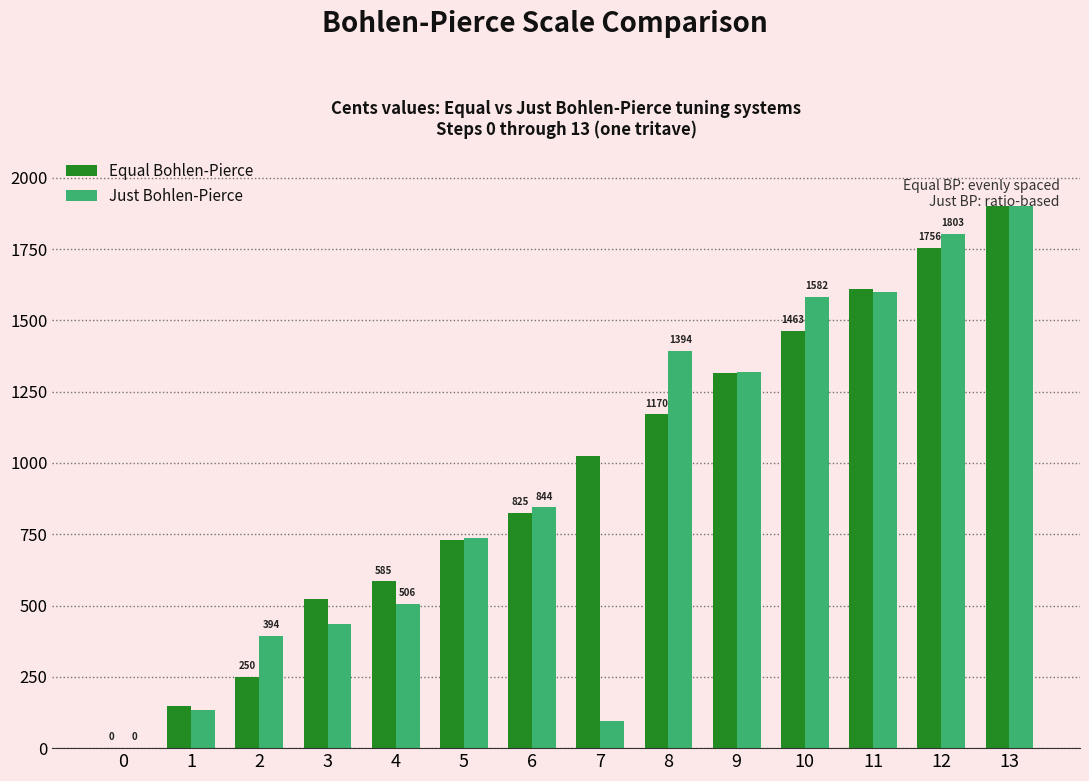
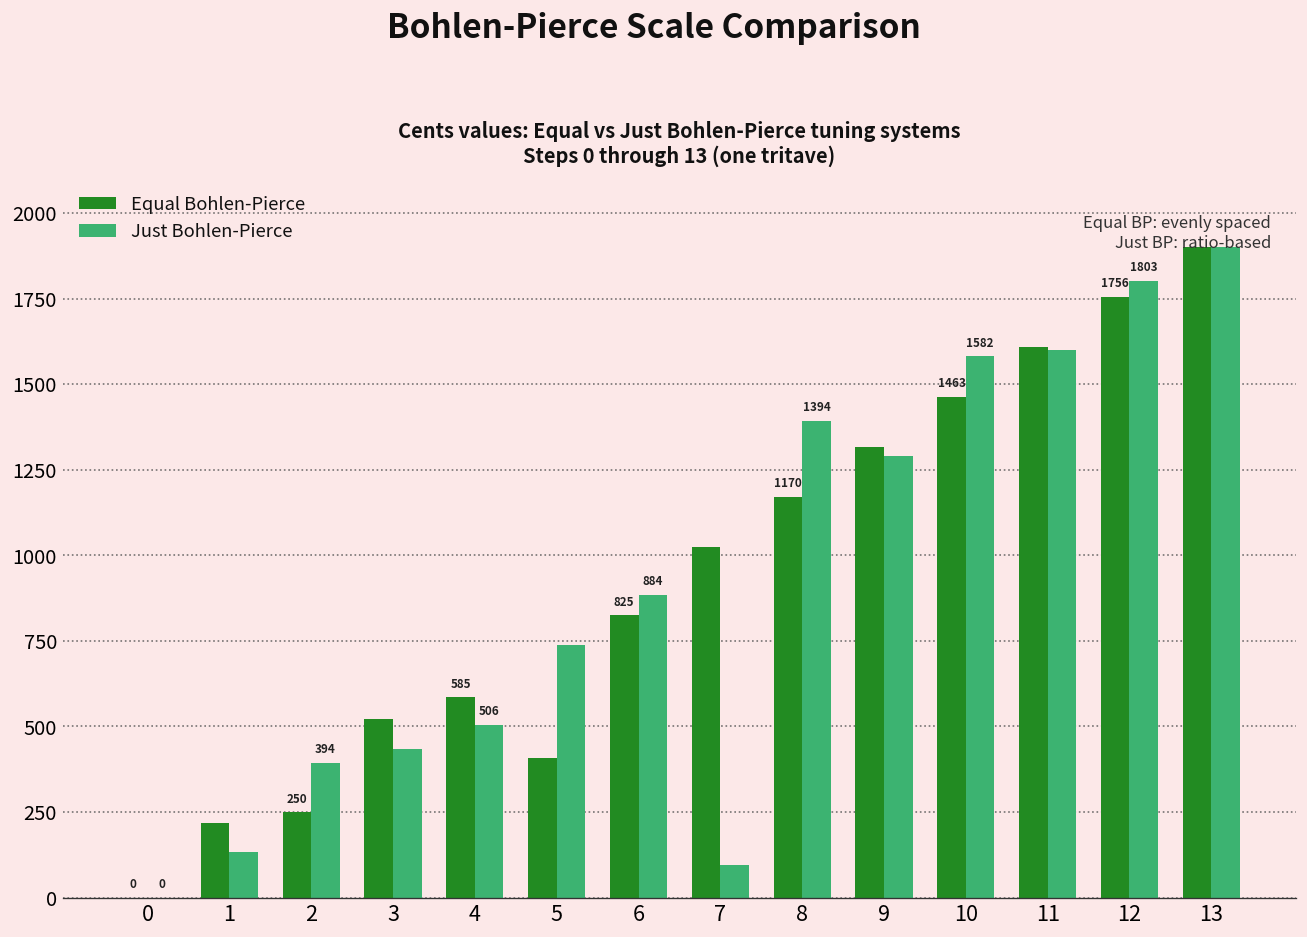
  {
    "Equal Bohlen-Pierce": {
-     "1": 150,
+     "1": 220,
      "3": 520,
-     "5": 730,
+     "5": 410,
      "7": 1020,
      "9": 1320,
      "11": 1610,
      "13": 1900
    },
    "Just Bohlen-Pierce": {
      "0": 0,
      "2": 394,
      "4": 506,
-     "6": 844,
+     "6": 884,
      "8": 1394,
-     "9": 1320,
+     "9": 1290,
      "10": 1582,
      "12": 1803
    }
  }
